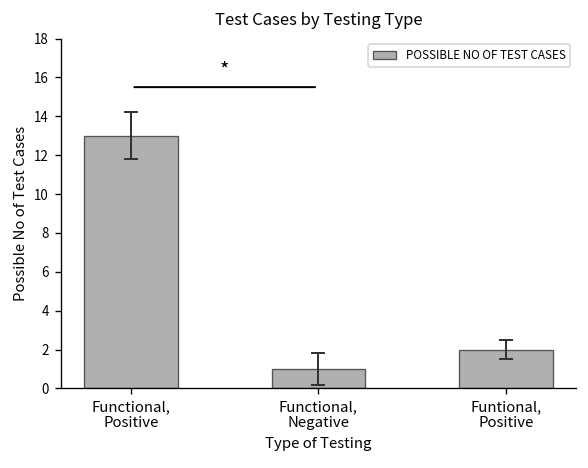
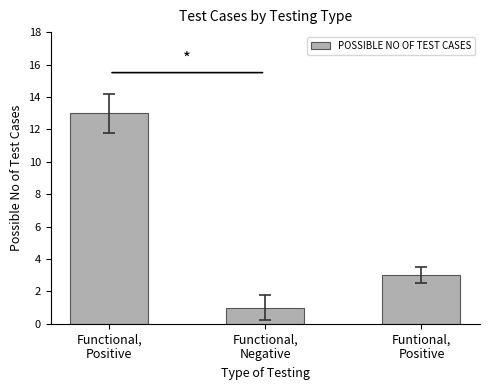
  {
    "POSSIBLE NO OF TEST CASES": {
      "Functional, Positive": 13,
      "Functional, Negative": 1,
-     "Funtional, Positive": 2
+     "Funtional, Positive": 3
    }
  }
